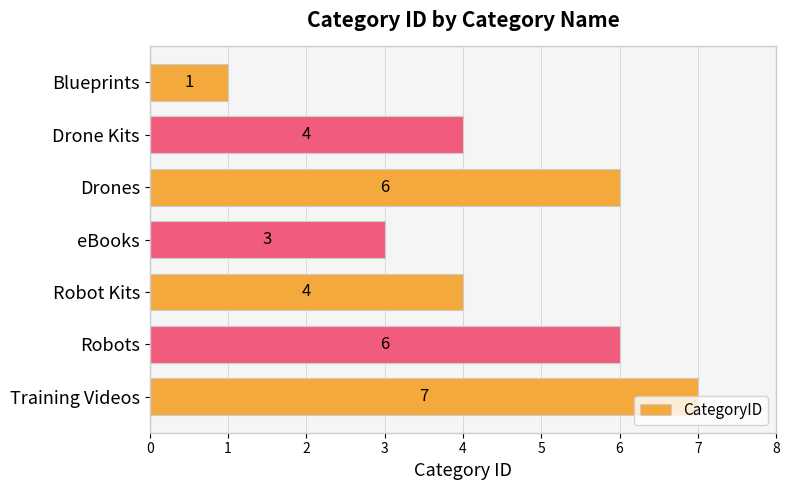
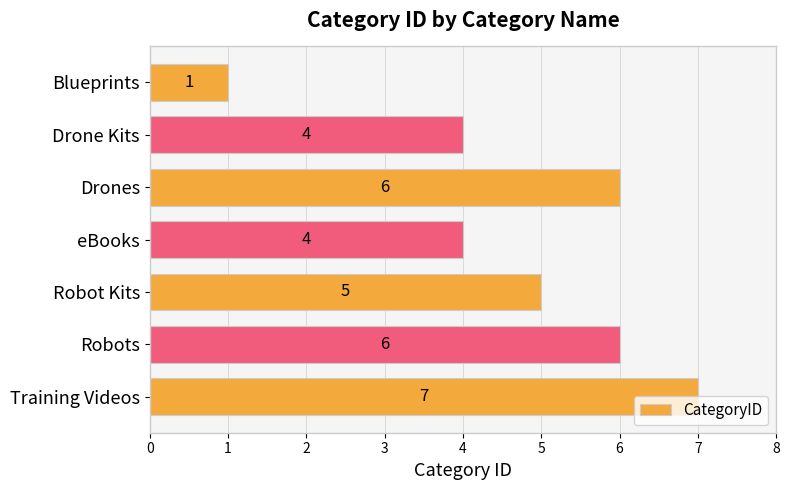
  {
    "Blueprints": 1,
    "Drone Kits": 4,
    "Drones": 6,
-   "eBooks": 3,
-   "Robot Kits": 4,
+   "eBooks": 4,
+   "Robot Kits": 5,
    "Robots": 6
  }
